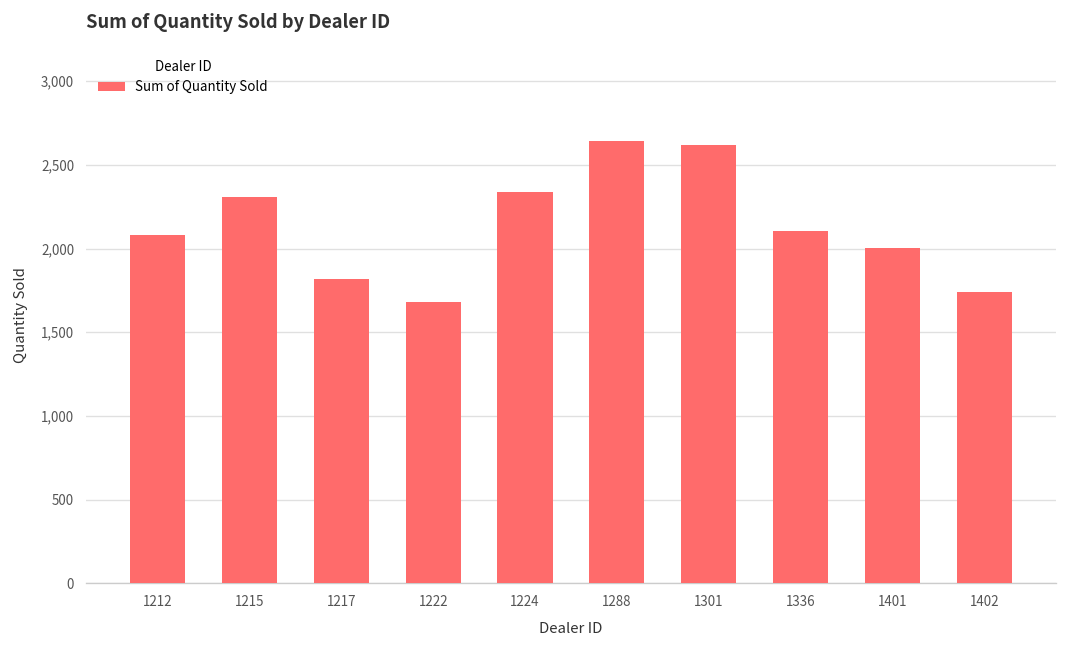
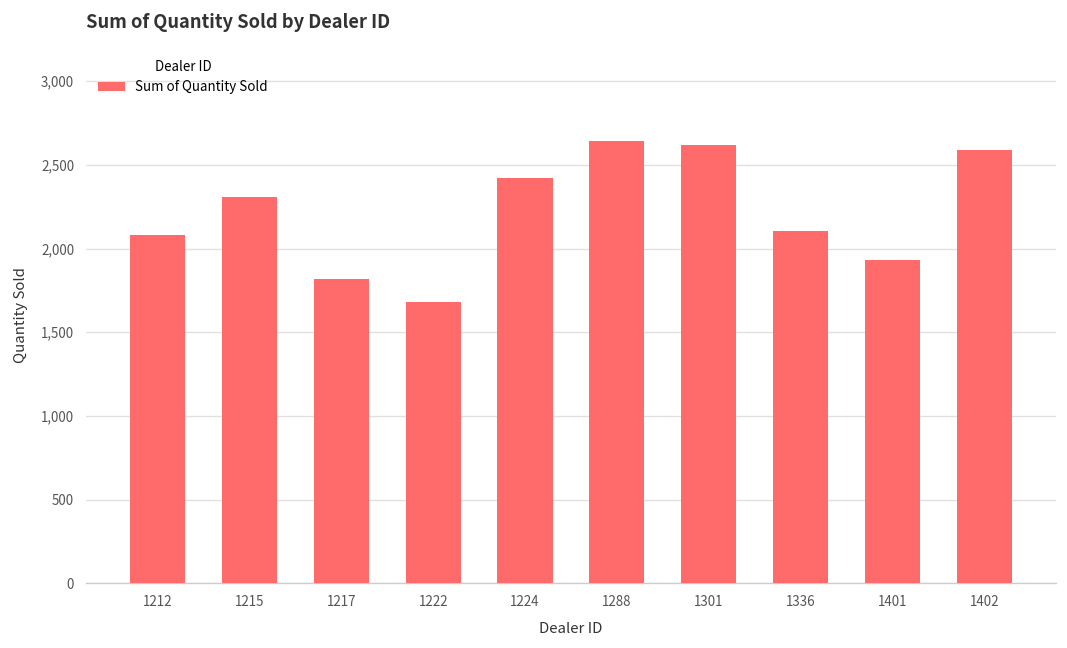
  {
    "1212": "2,080",
    "1215": "2,310",
    "1217": "1,820",
    "1222": "1,680",
-   "1224": "2,340",
+   "1224": "2,420",
    "1288": "2,640",
    "1301": "2,620",
    "1336": "2,100",
-   "1401": "2,010",
-   "1402": "1,740"
+   "1401": "1,930",
+   "1402": "2,590"
  }
